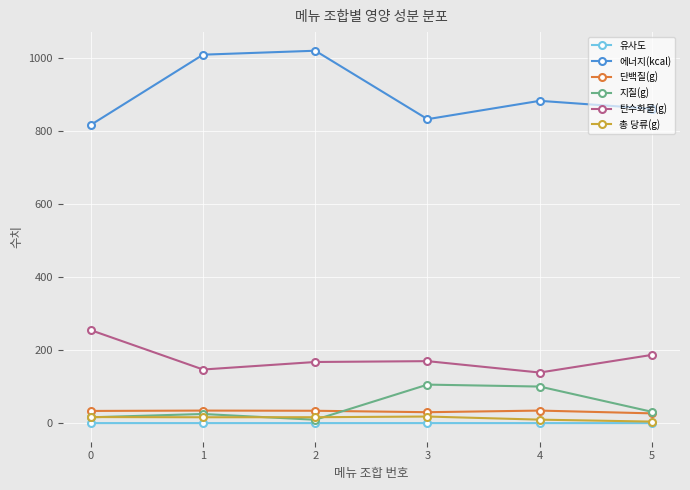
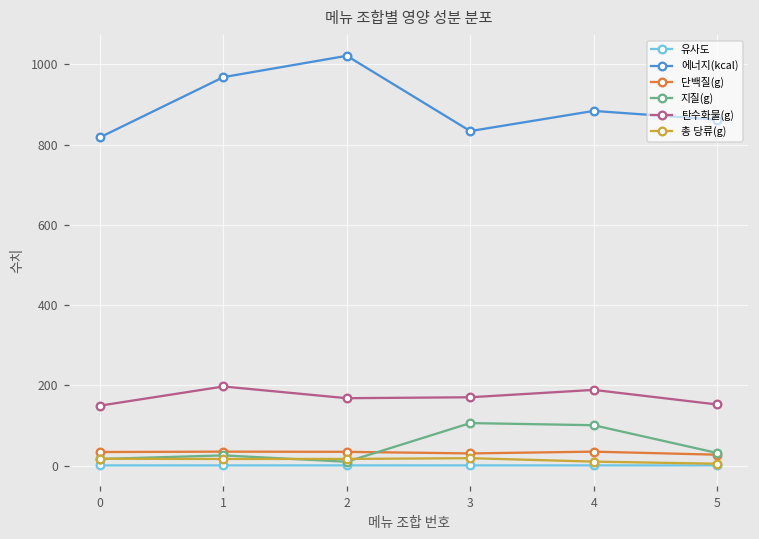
  {
    "유사도": {
      "0": 0,
      "1": 0,
      "2": 0,
      "3": 0,
      "4": 0
    },
    "에너지(kcal)": {
      "0": 820,
-     "1": 1010,
+     "1": 970,
      "2": 1020,
      "3": 830,
      "4": 880
    },
    "지질(g)": {
      "1": 30,
      "2": 10,
      "3": 110,
      "4": 100
    },
    "탄수화물(g)": {
-     "0": 260,
-     "1": 150,
+     "0": 150,
+     "1": 200,
      "2": 170,
      "3": 170,
-     "4": 140,
-     "5": 190
+     "4": 190,
+     "5": 150
    }
  }
